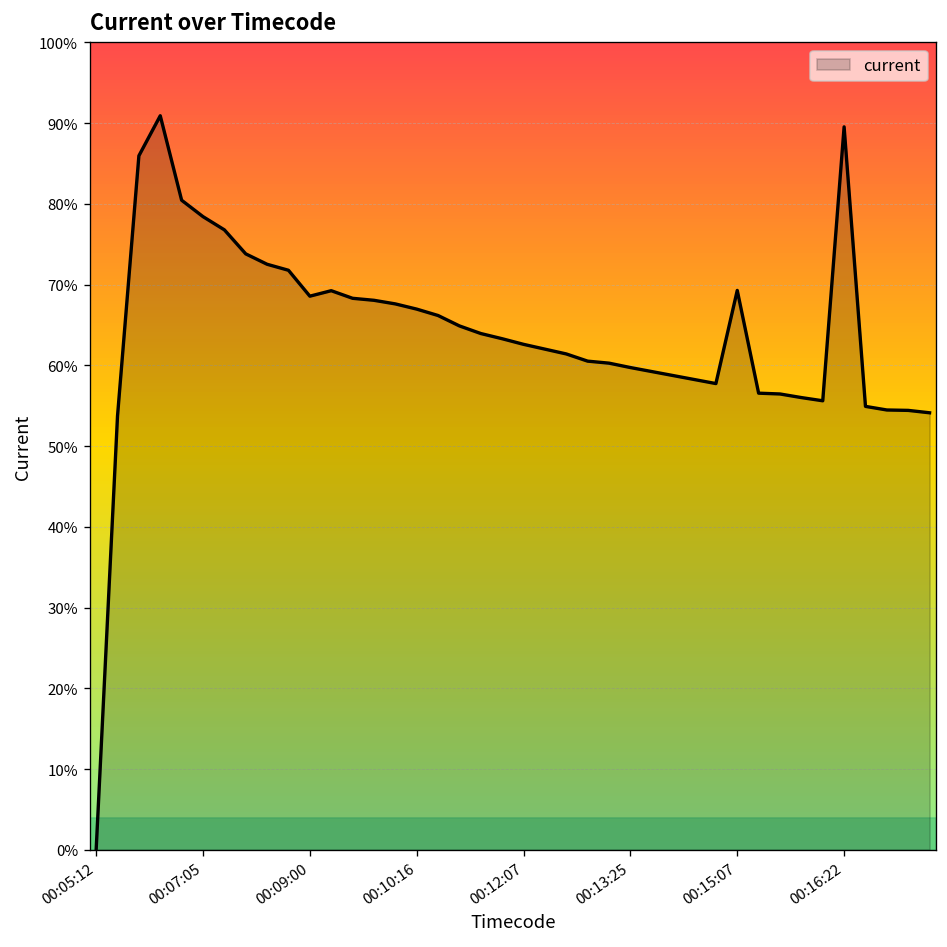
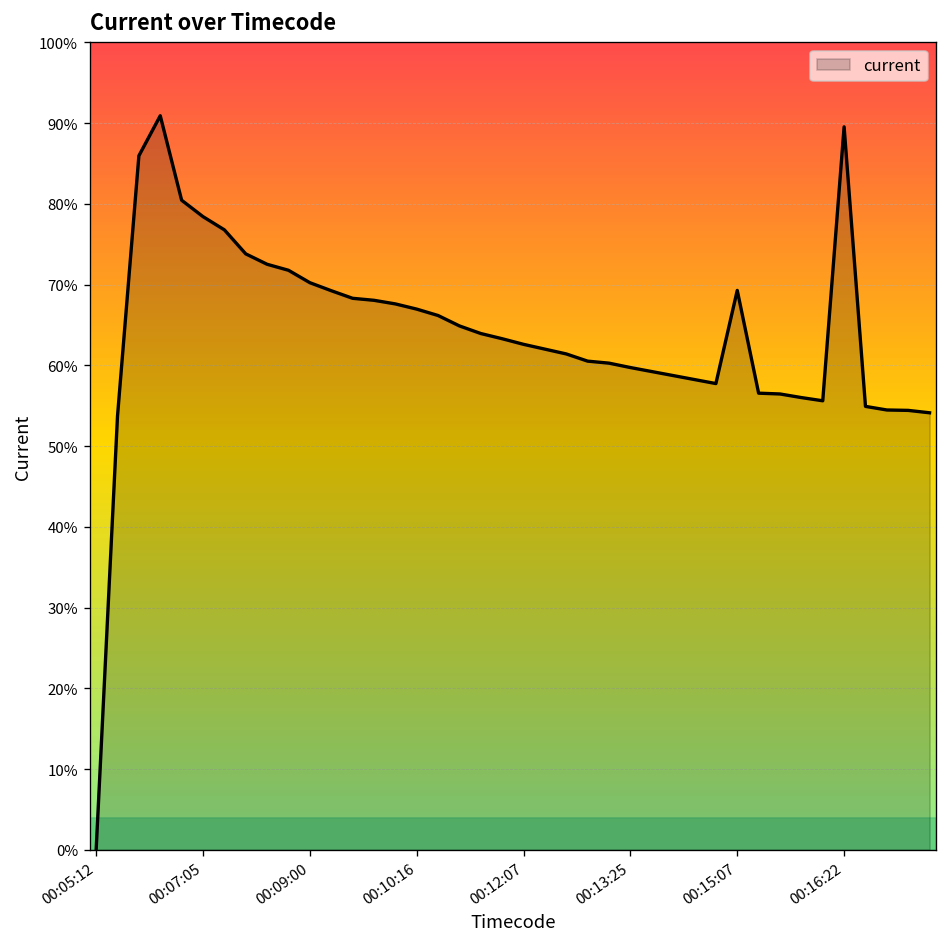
  {
    "00:07:05": "78%",
-   "00:09:00": "69%",
+   "00:09:00": "70%",
    "00:10:16": "67%",
    "00:12:07": "63%",
    "00:13:25": "60%",
    "00:15:07": "69%",
    "00:16:22": "90%"
  }
